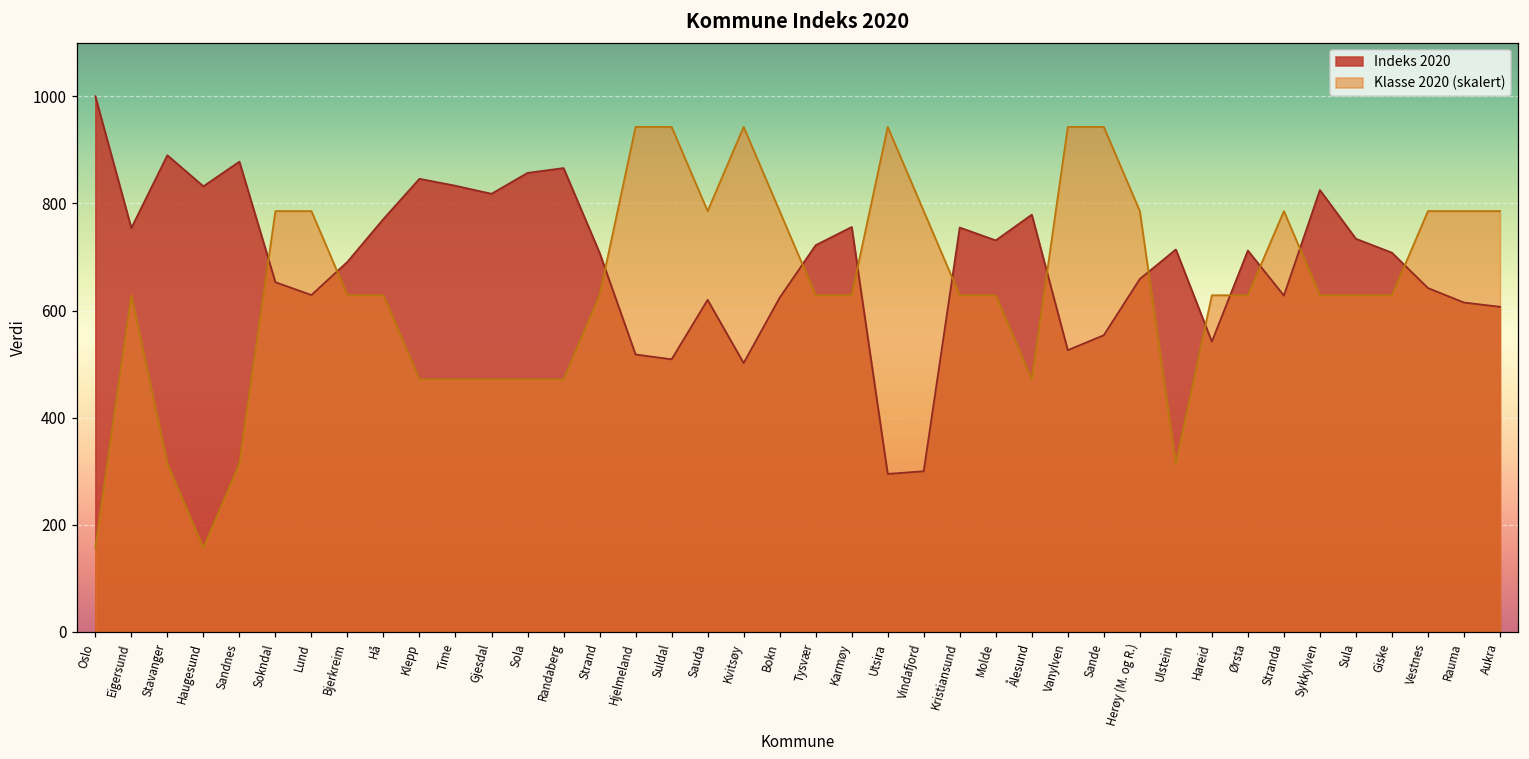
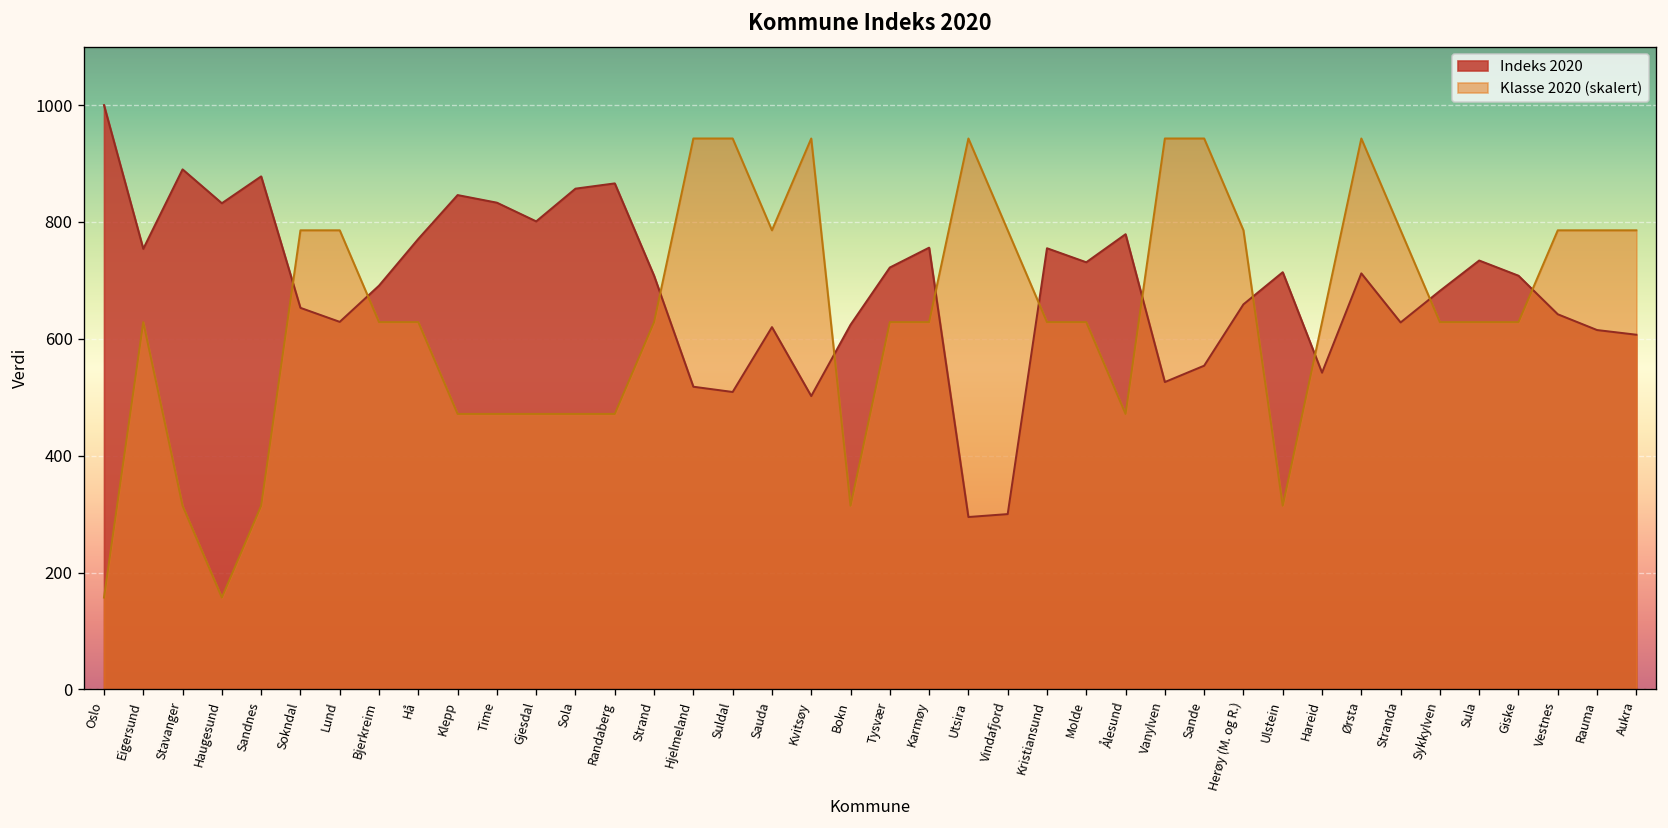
  {
    "Indeks 2020": {
      "Oslo": 1000,
      "Eigersund": 750,
      "Stavanger": 890,
      "Haugesund": 830,
      "Sandnes": 880,
      "Sokndal": 650,
      "Lund": 630,
      "Bjerkreim": 690,
      "Hå": 770,
      "Klepp": 850,
      "Time": 830,
-     "Gjesdal": 820,
+     "Gjesdal": 800,
      "Sola": 860,
      "Randaberg": 870,
      "Strand": 710,
      "Hjelmeland": 520,
      "Suldal": 510,
      "Sauda": 620,
      "Kvitsøy": 500,
      "Bokn": 620,
      "Tysvær": 720,
      "Karmøy": 760,
      "Utsira": 300,
      "Vindafjord": 300,
      "Kristiansund": 760,
      "Molde": 730,
      "Ålesund": 780,
      "Vanylven": 530,
      "Sande": 550,
      "Herøy (M. og R.)": 660,
      "Ulstein": 710,
      "Hareid": 540,
      "Ørsta": 710,
      "Stranda": 630,
-     "Sykkylven": 830,
+     "Sykkylven": 680,
      "Sula": 730,
      "Giske": 710,
      "Vestnes": 640,
      "Rauma": 620,
      "Aukra": 610
    },
    "Klasse 2020 (skalert)": {
      "Oslo": 160,
      "Eigersund": 630,
      "Stavanger": 310,
      "Haugesund": 160,
      "Sandnes": 310,
      "Sokndal": 790,
      "Lund": 790,
      "Bjerkreim": 630,
      "Hå": 630,
      "Klepp": 470,
      "Time": 470,
      "Gjesdal": 470,
      "Sola": 470,
      "Randaberg": 470,
      "Strand": 630,
      "Hjelmeland": 940,
      "Suldal": 940,
      "Sauda": 790,
      "Kvitsøy": 940,
-     "Bokn": 790,
+     "Bokn": 310,
      "Tysvær": 630,
      "Karmøy": 630,
      "Utsira": 940,
      "Vindafjord": 790,
      "Kristiansund": 630,
      "Molde": 630,
      "Ålesund": 470,
      "Vanylven": 940,
      "Sande": 940,
      "Herøy (M. og R.)": 790,
      "Ulstein": 310,
      "Hareid": 630,
-     "Ørsta": 630,
+     "Ørsta": 940,
      "Stranda": 790,
      "Sykkylven": 630,
      "Sula": 630,
      "Giske": 630,
      "Vestnes": 790,
      "Rauma": 790,
      "Aukra": 790
    }
  }
